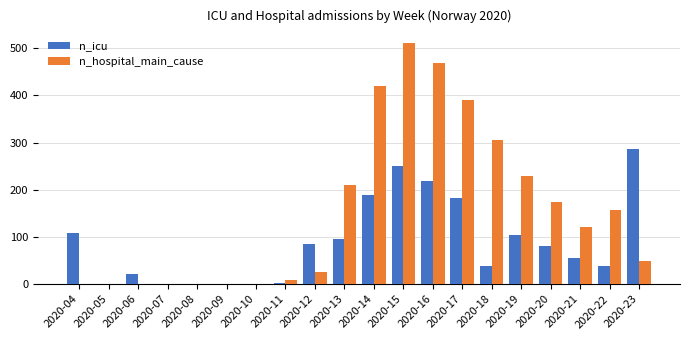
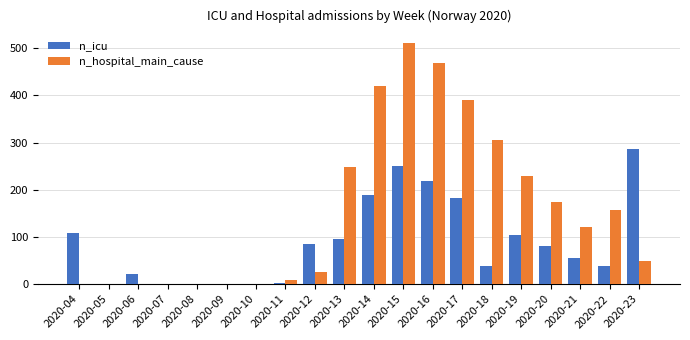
  {
    "n_icu": {
      "2020-04": 110,
      "2020-05": 0,
      "2020-06": 20,
      "2020-07": 0,
      "2020-08": 0,
      "2020-09": 0,
      "2020-10": 0,
      "2020-12": 90,
      "2020-13": 100,
      "2020-14": 190,
      "2020-15": 250,
      "2020-16": 220,
      "2020-17": 180,
      "2020-18": 40,
      "2020-19": 110,
      "2020-20": 80,
      "2020-21": 60,
      "2020-22": 40,
      "2020-23": 290
    },
    "n_hospital_main_cause": {
      "2020-04": 0,
      "2020-05": 0,
      "2020-06": 0,
      "2020-07": 0,
      "2020-08": 0,
      "2020-09": 0,
      "2020-10": 0,
      "2020-11": 10,
      "2020-12": 30,
-     "2020-13": 210,
+     "2020-13": 250,
      "2020-14": 420,
      "2020-15": 510,
      "2020-16": 470,
      "2020-17": 390,
      "2020-18": 310,
      "2020-19": 230,
      "2020-20": 180,
      "2020-21": 120,
      "2020-22": 160,
      "2020-23": 50
    }
  }
